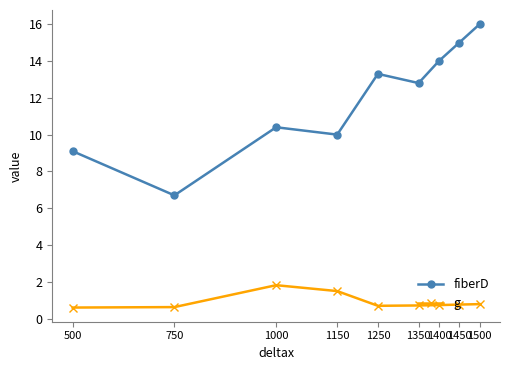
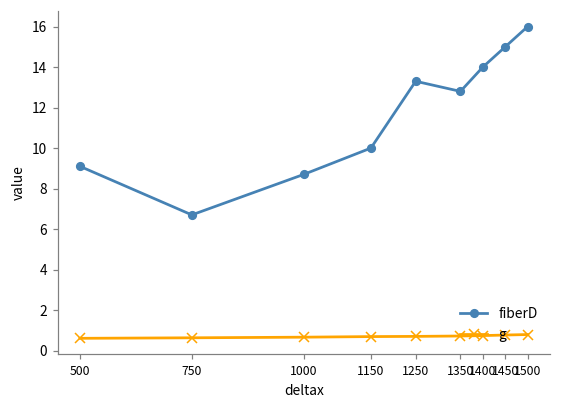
  {
    "fiberD": {
      "500": 9.1,
      "750": 6.7,
-     "1000": 10.4,
+     "1000": 8.7,
      "1150": 10.0,
      "1250": 13.3
    },
    "g": {
      "500": 0.6,
      "750": 0.6,
-     "1000": 1.8,
-     "1150": 1.5,
+     "1000": 0.7,
+     "1150": 0.7,
      "1250": 0.7
    }
  }
